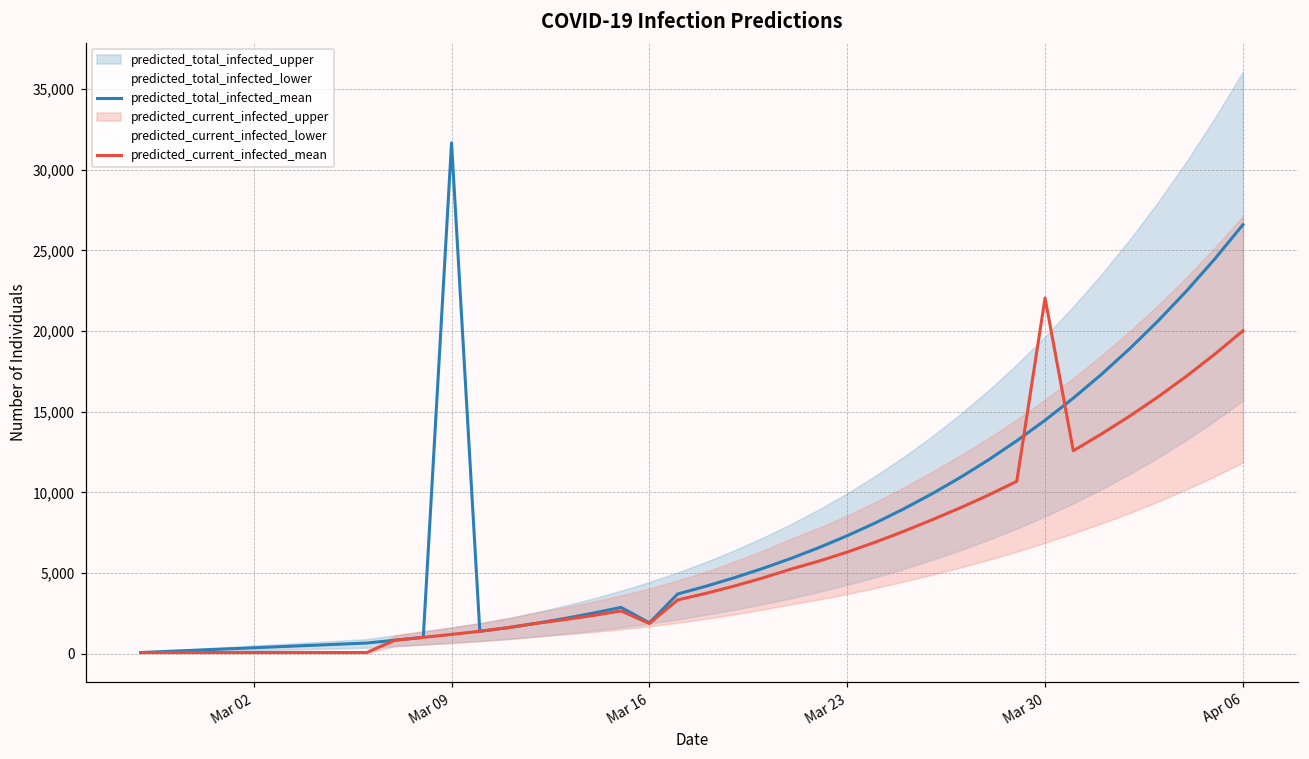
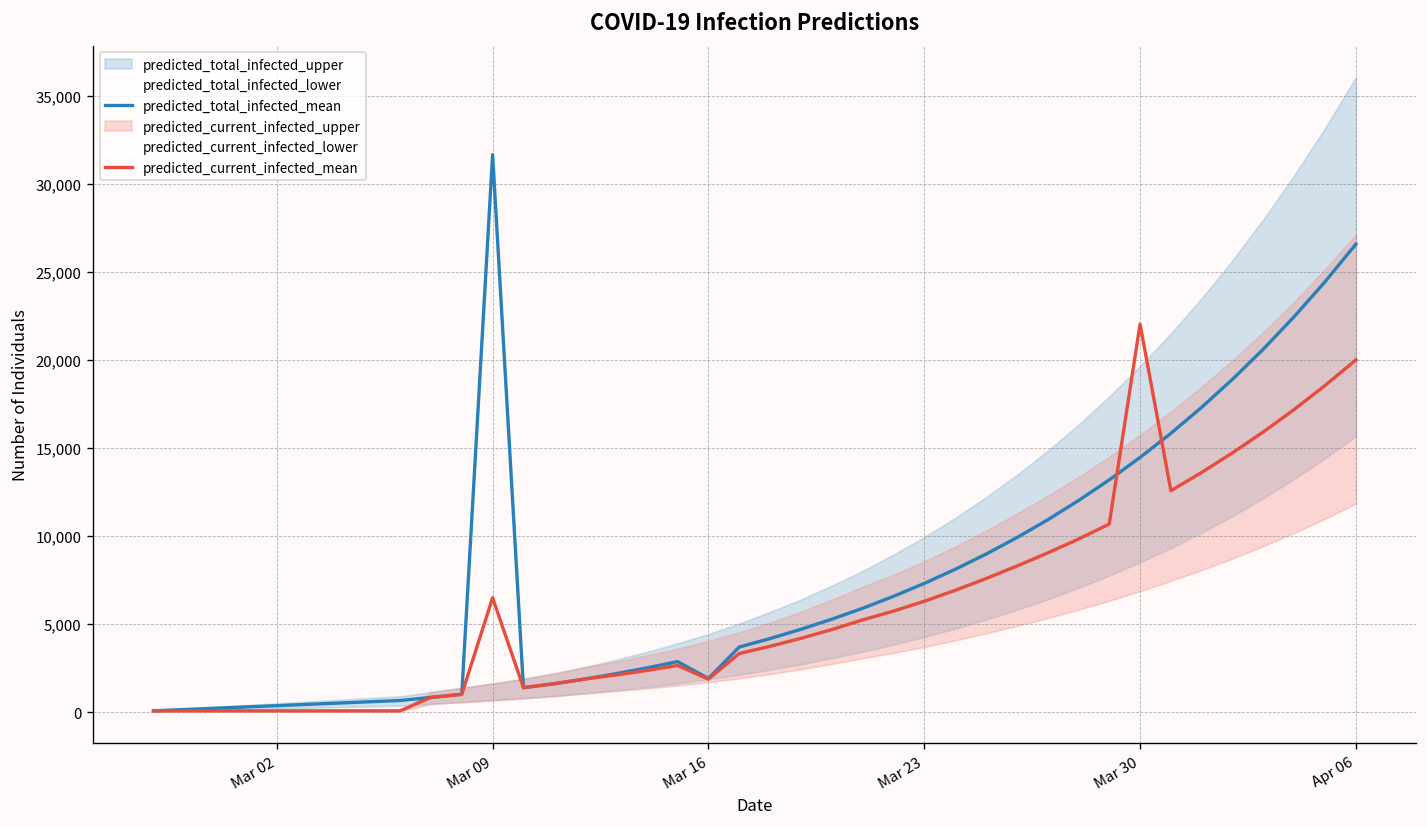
  {
    "predicted_total_infected_mean": {
      "Mar 09": "31,700",
      "Mar 23": "7,300",
      "Mar 30": "14,500",
      "Apr 06": "26,600"
    },
    "predicted_current_infected_mean": {
-     "Mar 09": "1,200",
+     "Mar 09": "6,500",
      "Mar 23": "6,300",
      "Mar 30": "22,000",
      "Apr 06": "20,000"
    }
  }
